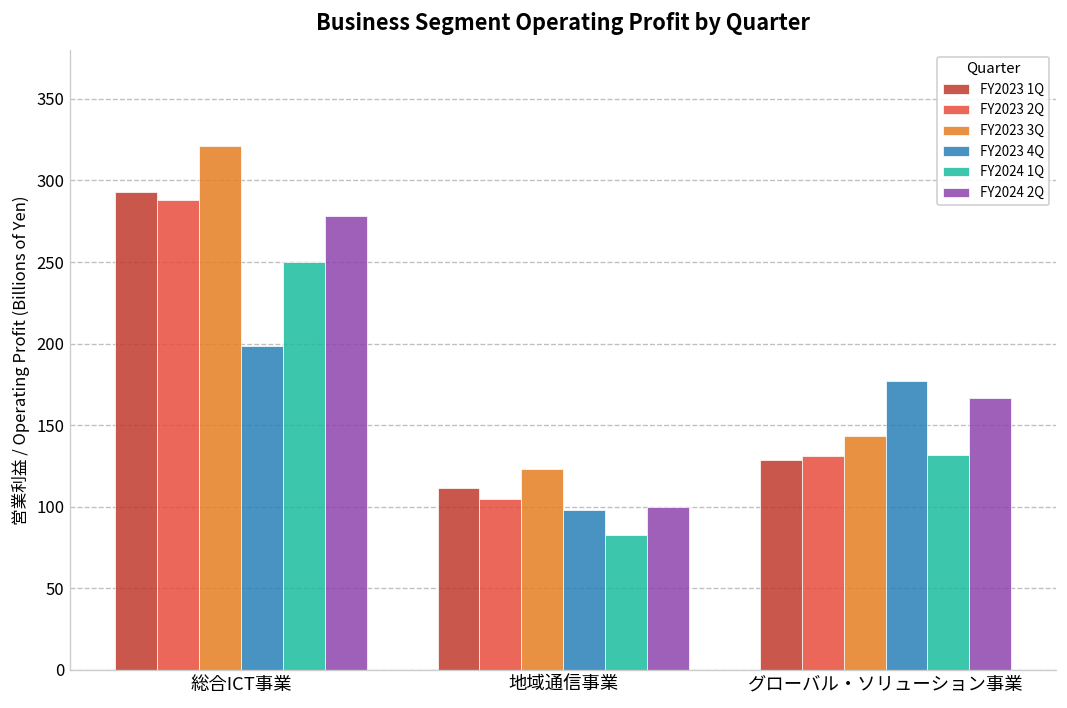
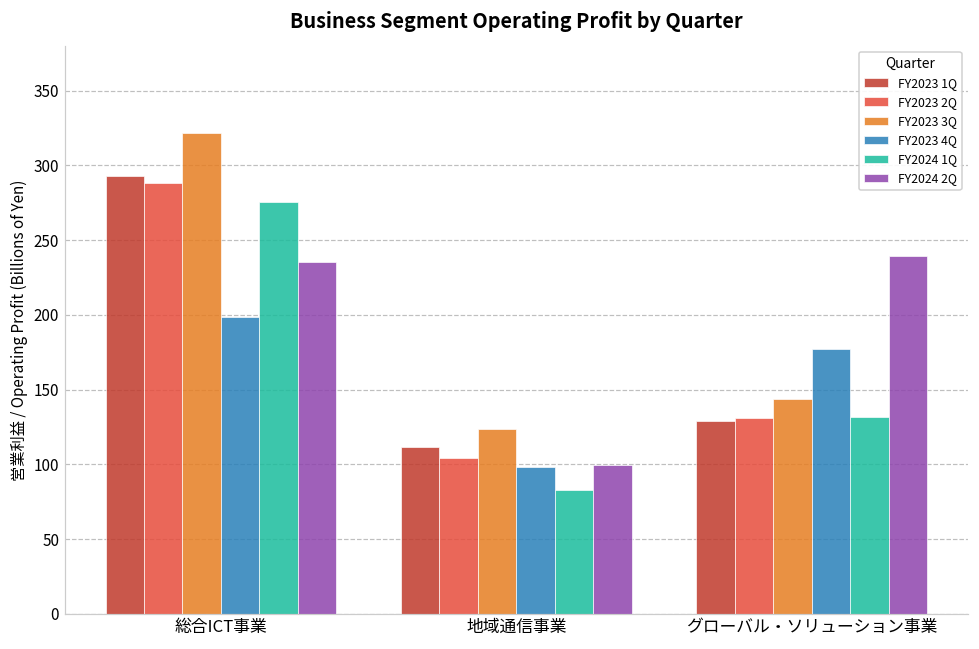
  {
    "FY2023 4Q": {
      "総合ICT事業": 198,
      "地域通信事業": 98,
      "グローバル・ソリューション事業": 177
    },
    "FY2024 1Q": {
-     "総合ICT事業": 250,
+     "総合ICT事業": 275,
      "地域通信事業": 83,
      "グローバル・ソリューション事業": 132
    },
    "FY2024 2Q": {
-     "総合ICT事業": 278,
+     "総合ICT事業": 235,
      "地域通信事業": 100,
-     "グローバル・ソリューション事業": 167
+     "グローバル・ソリューション事業": 239
    }
  }
